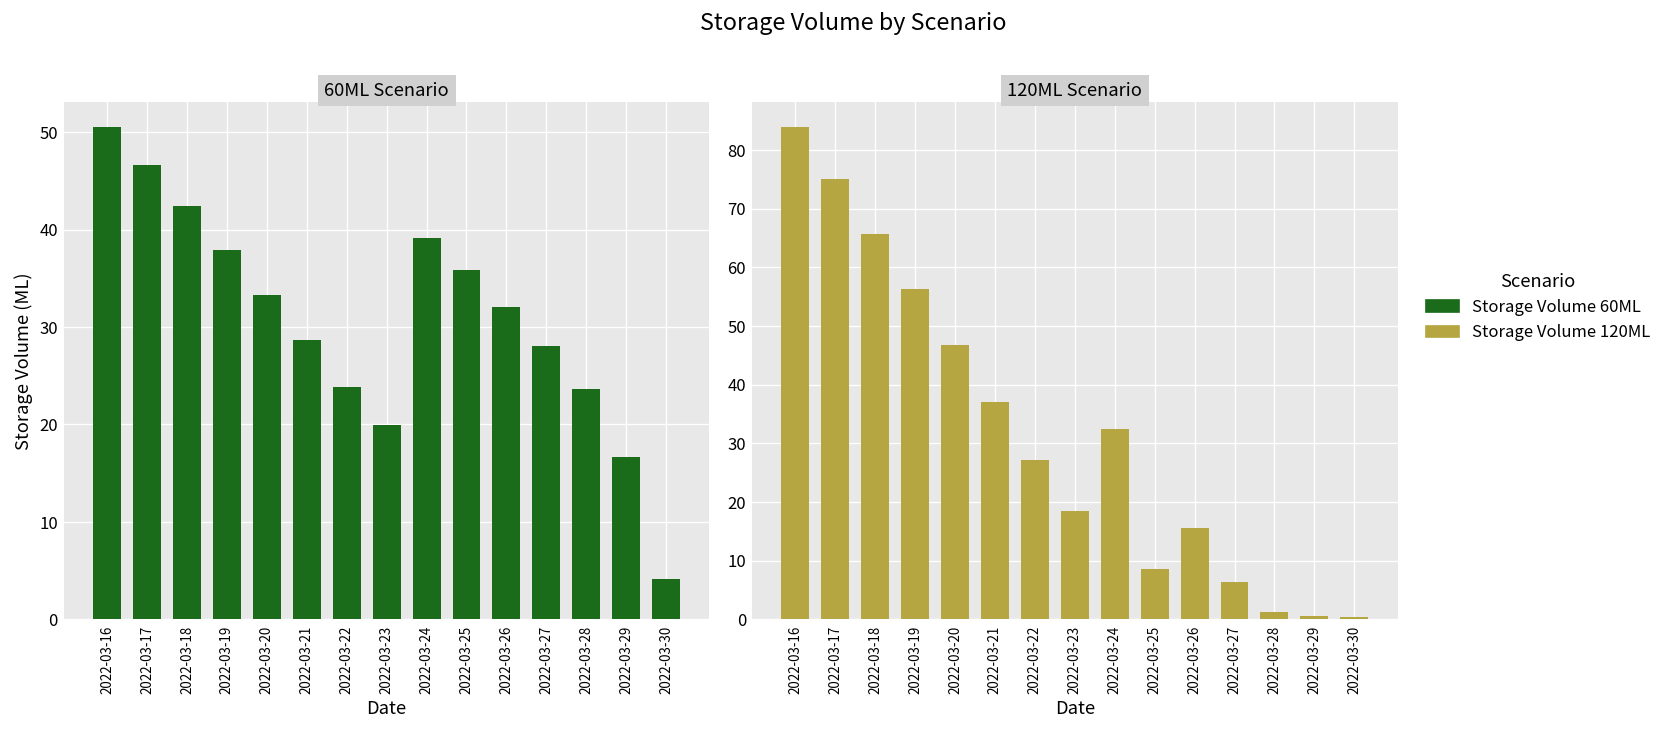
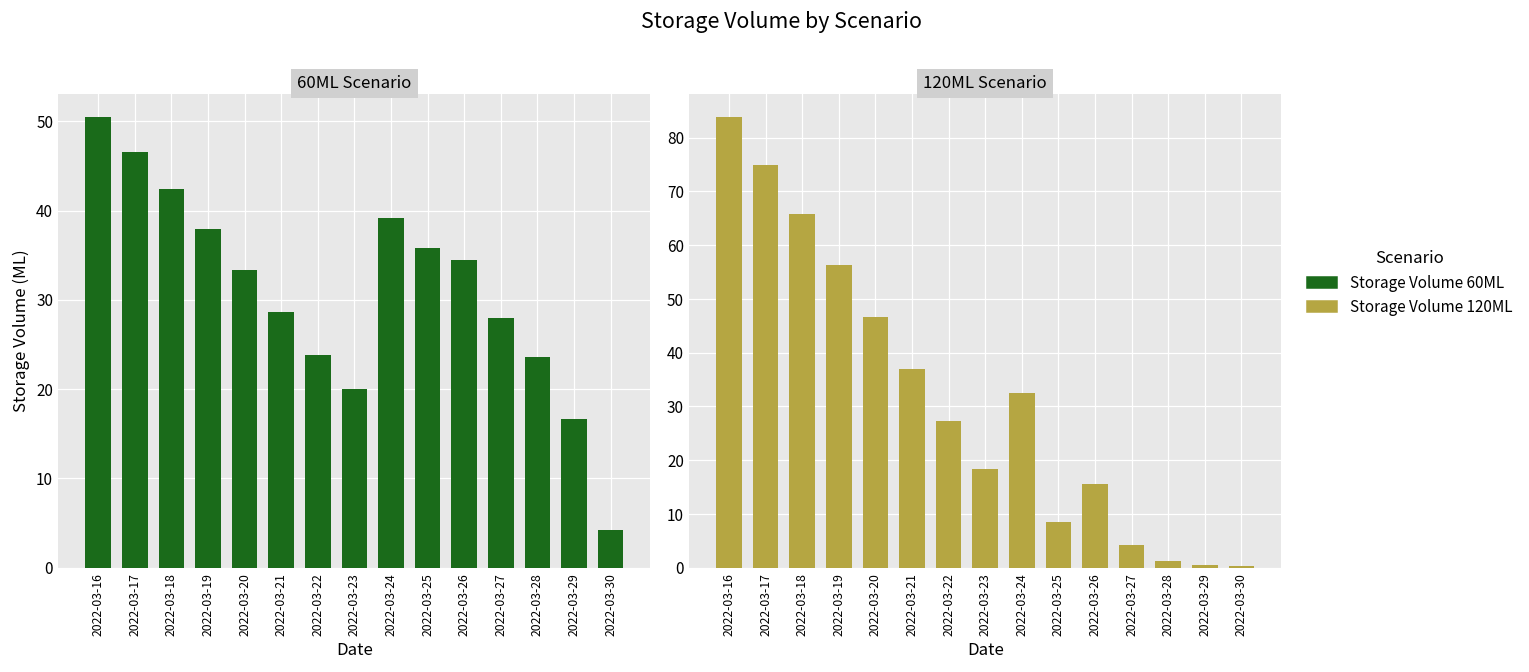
  {
    "60ML Scenario": {
      "2022-03-16": 51,
      "2022-03-17": 47,
      "2022-03-18": 42,
      "2022-03-19": 38,
      "2022-03-20": 33,
      "2022-03-21": 29,
      "2022-03-22": 24,
      "2022-03-23": 20,
      "2022-03-24": 39,
      "2022-03-25": 36,
-     "2022-03-26": 32,
+     "2022-03-26": 34,
      "2022-03-27": 28,
      "2022-03-28": 24,
      "2022-03-29": 17,
      "2022-03-30": 4
    },
    "120ML Scenario": {
      "2022-03-16": 84,
      "2022-03-17": 75,
      "2022-03-18": 66,
      "2022-03-19": 56,
      "2022-03-20": 47,
      "2022-03-21": 37,
      "2022-03-22": 27,
      "2022-03-23": 18,
      "2022-03-24": 33,
      "2022-03-25": 9,
      "2022-03-26": 16,
-     "2022-03-27": 6,
+     "2022-03-27": 4,
      "2022-03-28": 1,
      "2022-03-29": 1
    }
  }
